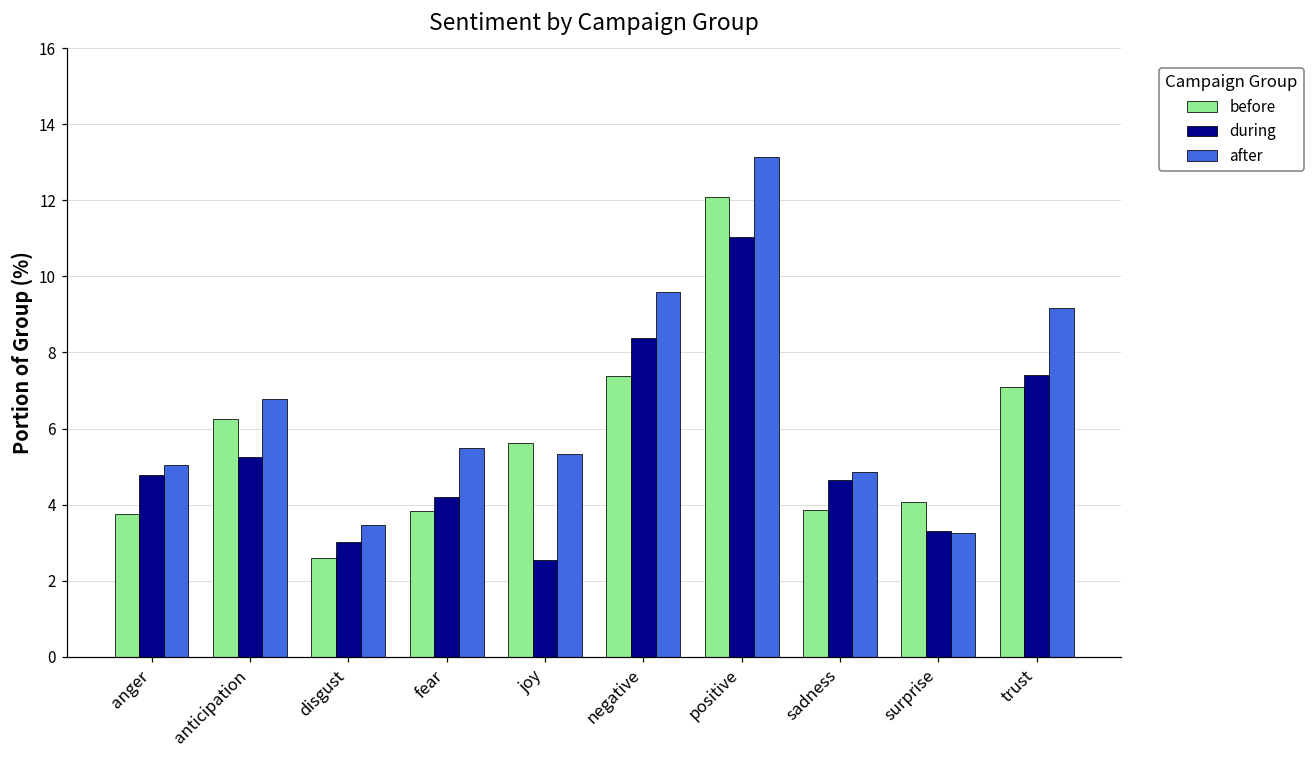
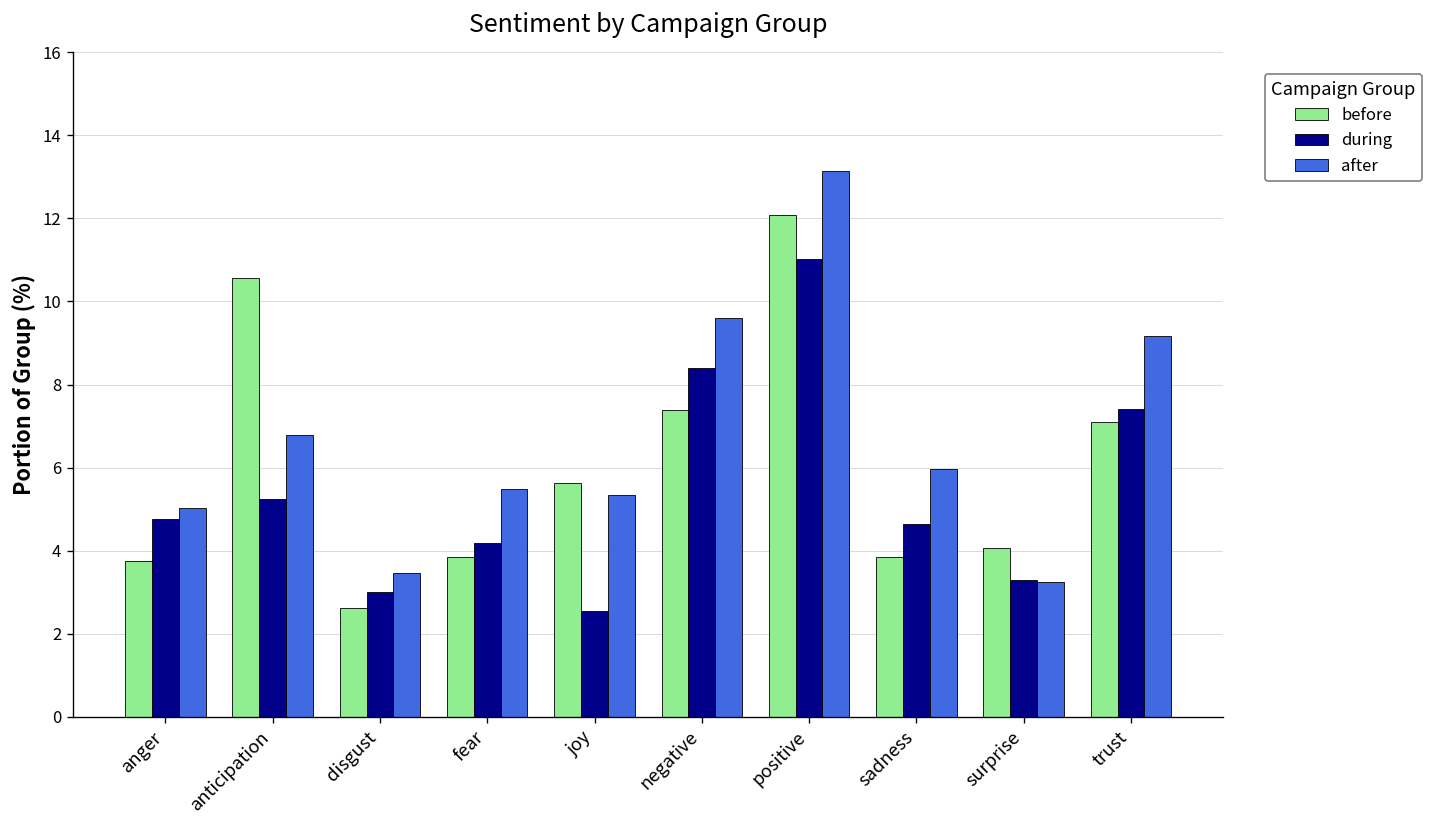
  {
    "before": {
      "anger": 3.7,
-     "anticipation": 6.3,
+     "anticipation": 10.6,
      "disgust": 2.6,
      "fear": 3.8,
      "joy": 5.6,
      "negative": 7.4,
      "positive": 12.1,
      "sadness": 3.9,
      "surprise": 4.1,
      "trust": 7.1
    },
    "during": {
      "anger": 4.8,
      "anticipation": 5.3,
      "disgust": 3.0,
      "fear": 4.2,
      "joy": 2.6,
      "negative": 8.4,
      "positive": 11.0,
      "sadness": 4.6,
      "surprise": 3.3,
      "trust": 7.4
    },
    "after": {
      "anger": 5.0,
      "anticipation": 6.8,
      "disgust": 3.5,
      "fear": 5.5,
      "joy": 5.3,
      "negative": 9.6,
      "positive": 13.1,
-     "sadness": 4.9,
+     "sadness": 6.0,
      "surprise": 3.2,
      "trust": 9.2
    }
  }
